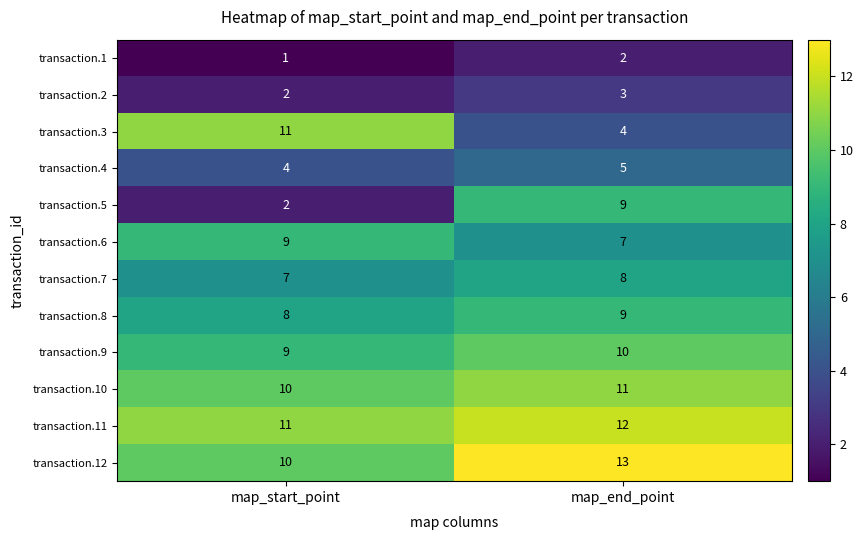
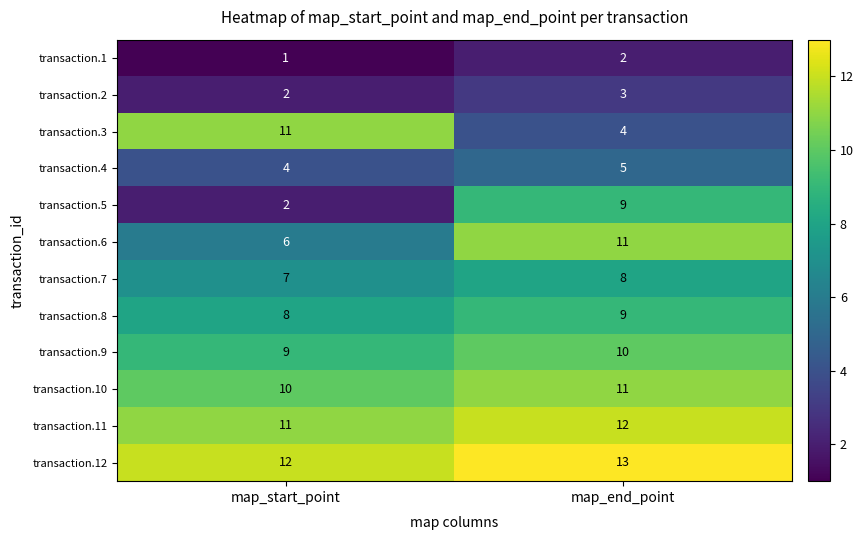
  {
    "transaction.1": {
      "map_start_point": 1,
      "map_end_point": 2
    },
    "transaction.2": {
      "map_start_point": 2,
      "map_end_point": 3
    },
    "transaction.3": {
      "map_start_point": 11,
      "map_end_point": 4
    },
    "transaction.4": {
      "map_start_point": 4,
      "map_end_point": 5
    },
    "transaction.5": {
      "map_start_point": 2,
      "map_end_point": 9
    },
    "transaction.6": {
-     "map_start_point": 9,
-     "map_end_point": 7
+     "map_start_point": 6,
+     "map_end_point": 11
    },
    "transaction.7": {
      "map_start_point": 7,
      "map_end_point": 8
    },
    "transaction.8": {
      "map_start_point": 8,
      "map_end_point": 9
    },
    "transaction.9": {
      "map_start_point": 9,
      "map_end_point": 10
    },
    "transaction.10": {
      "map_start_point": 10,
      "map_end_point": 11
    },
    "transaction.11": {
      "map_start_point": 11,
      "map_end_point": 12
    },
    "transaction.12": {
-     "map_start_point": 10,
+     "map_start_point": 12,
      "map_end_point": 13
    }
  }
